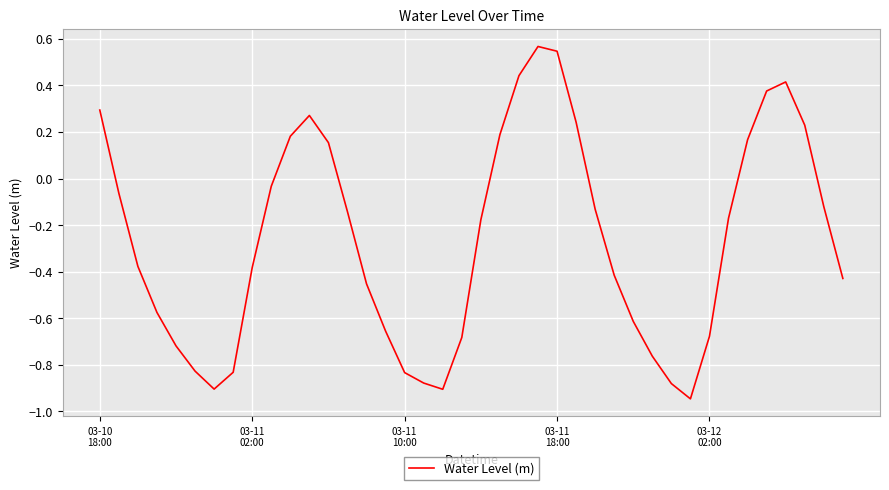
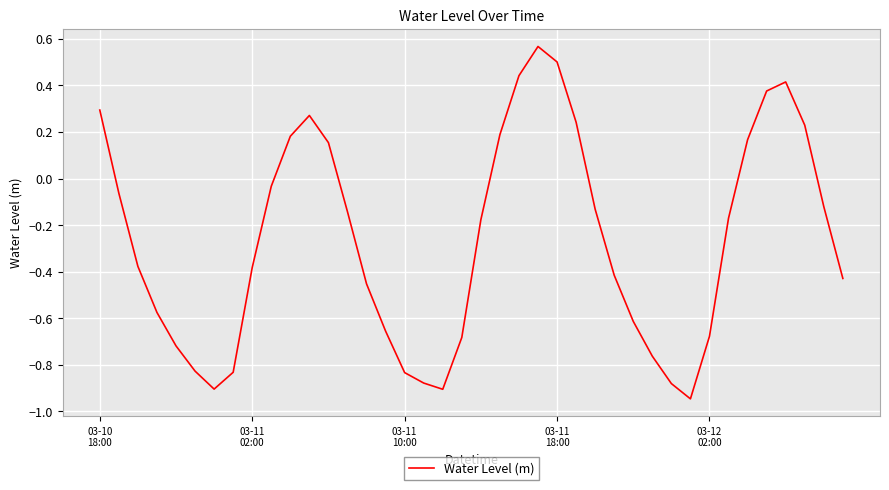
  {
    "03-10 18:00": 0.29,
    "03-11 02:00": -0.38,
    "03-11 10:00": -0.83,
-   "03-11 18:00": 0.55,
+   "03-11 18:00": 0.50,
    "03-12 02:00": -0.68
  }
